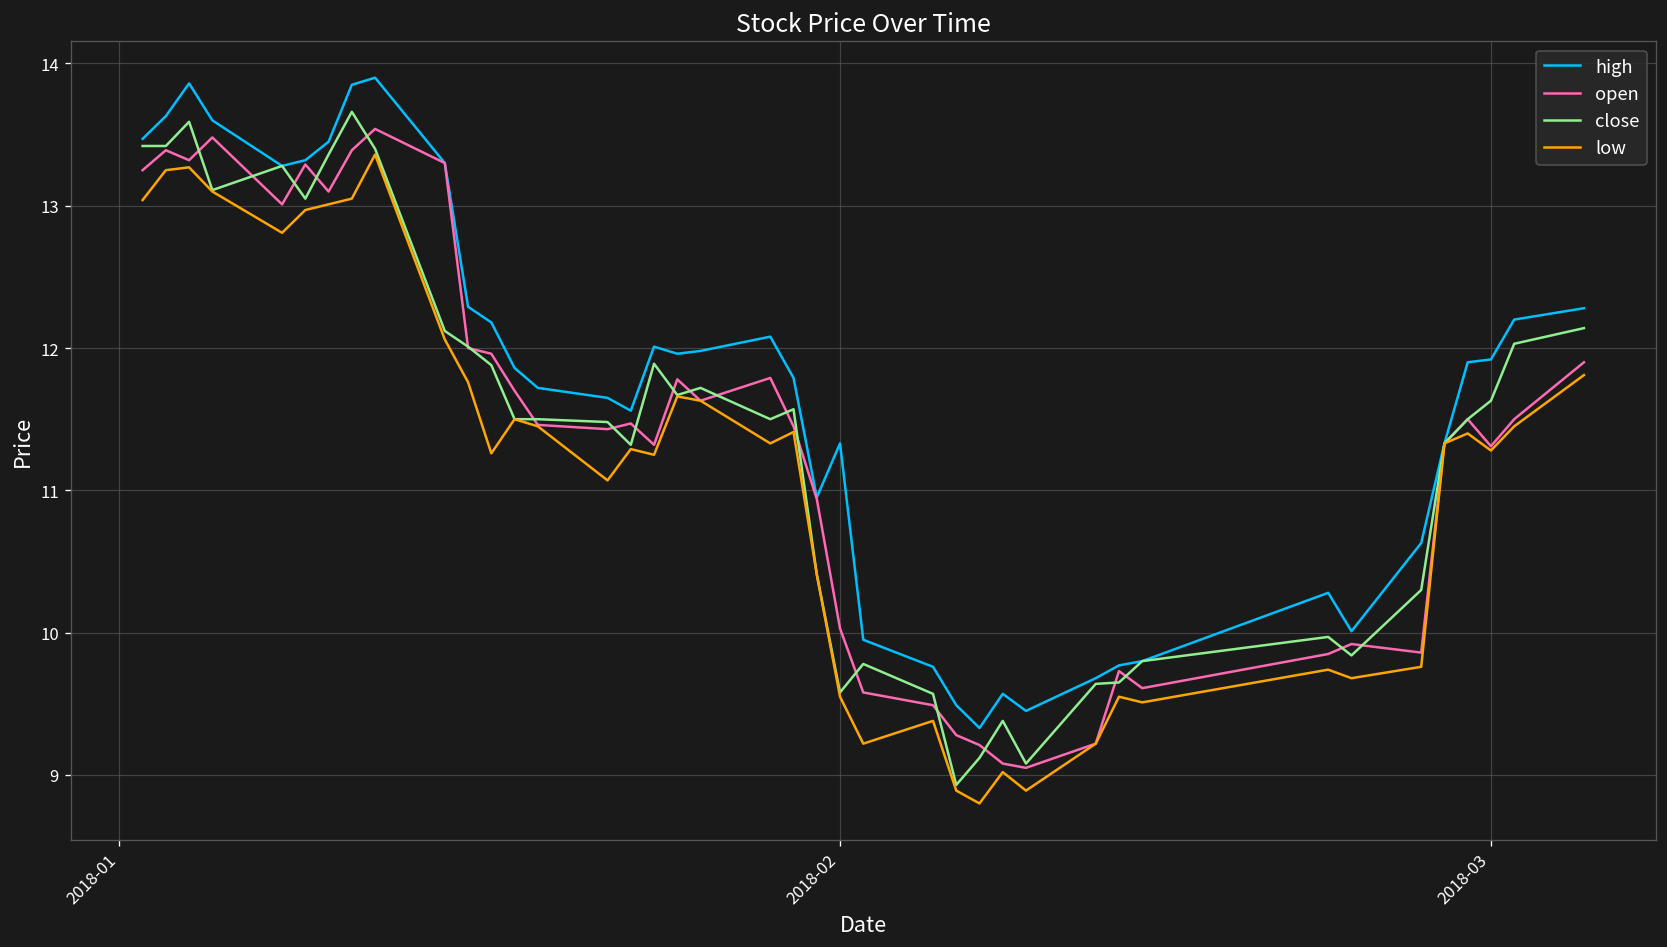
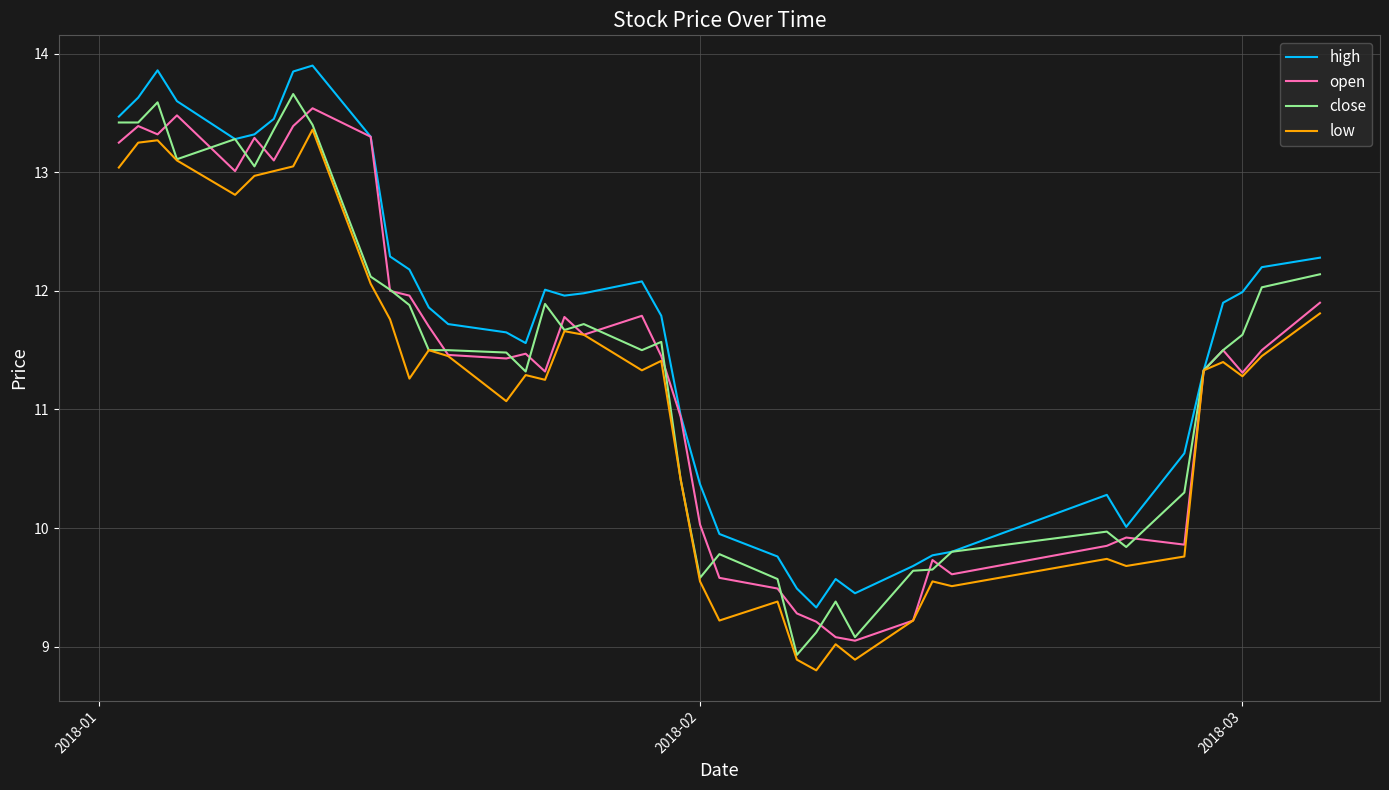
  {
    "high": {
-     "2018-02": 11.33,
-     "2018-03": 11.92
+     "2018-02": 10.37,
+     "2018-03": 11.99
    },
    "open": {
      "2018-02": 10.03,
      "2018-03": 11.31
    },
    "close": {
      "2018-02": 9.58,
      "2018-03": 11.63
    },
    "low": {
      "2018-02": 9.55,
      "2018-03": 11.28
    }
  }
